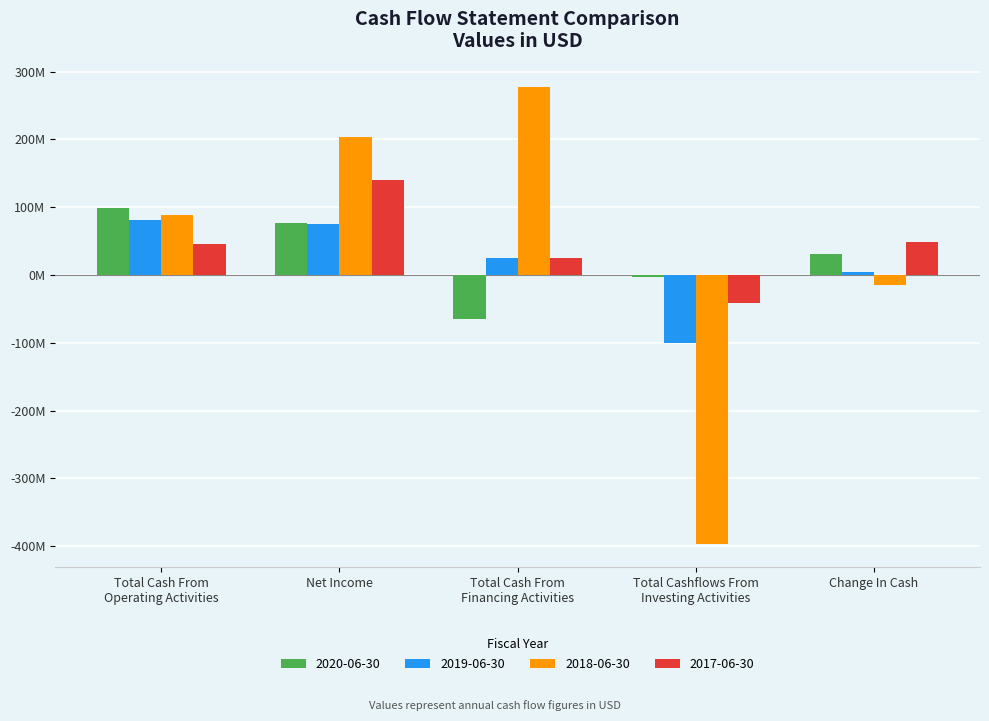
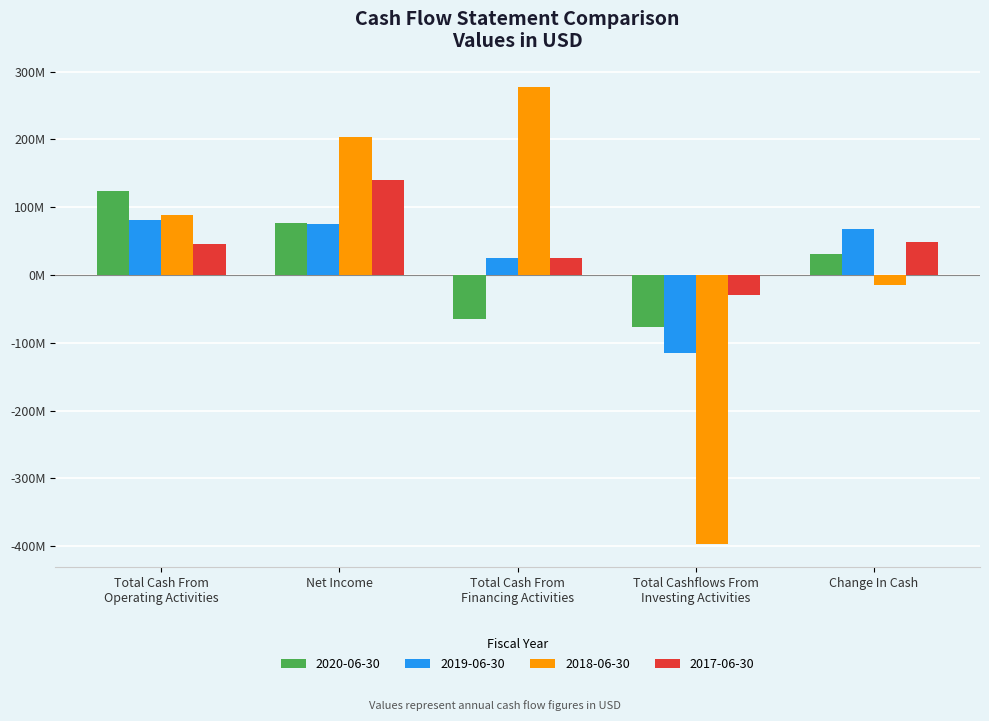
  {
    "2020-06-30": {
-     "Total Cash From Operating Activities": 100000000,
+     "Total Cash From Operating Activities": 120000000,
      "Net Income": 80000000,
      "Total Cash From Financing Activities": -60000000,
-     "Total Cashflows From Investing Activities": 0,
+     "Total Cashflows From Investing Activities": -80000000,
      "Change In Cash": 30000000
    },
    "2019-06-30": {
      "Total Cash From Operating Activities": 80000000,
      "Net Income": 80000000,
      "Total Cash From Financing Activities": 20000000,
-     "Total Cashflows From Investing Activities": -100000000,
-     "Change In Cash": 0
+     "Total Cashflows From Investing Activities": -110000000,
+     "Change In Cash": 70000000
    },
    "2018-06-30": {
      "Total Cash From Operating Activities": 90000000,
      "Net Income": 200000000,
      "Total Cash From Financing Activities": 280000000,
      "Total Cashflows From Investing Activities": -400000000,
      "Change In Cash": -20000000
    },
    "2017-06-30": {
      "Total Cash From Operating Activities": 50000000,
      "Net Income": 140000000,
      "Total Cash From Financing Activities": 30000000,
-     "Total Cashflows From Investing Activities": -40000000,
+     "Total Cashflows From Investing Activities": -30000000,
      "Change In Cash": 50000000
    }
  }
